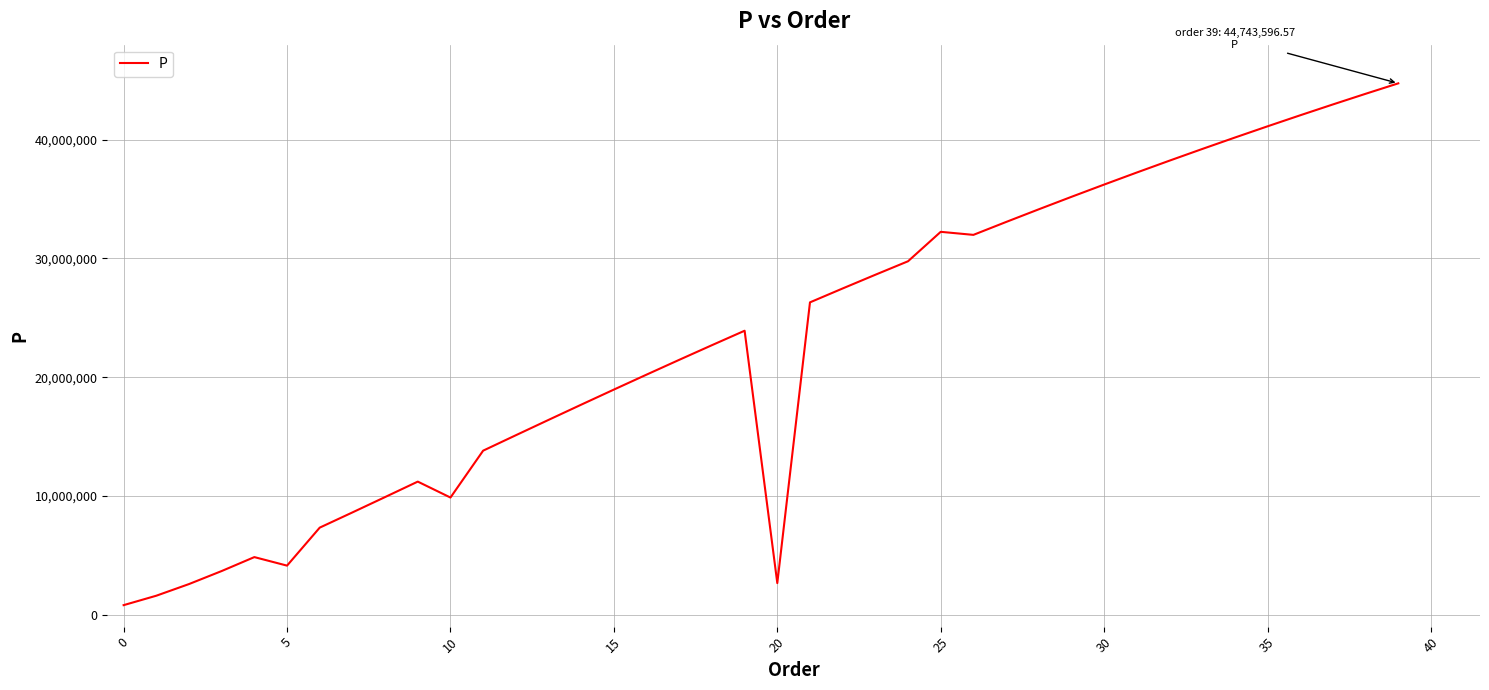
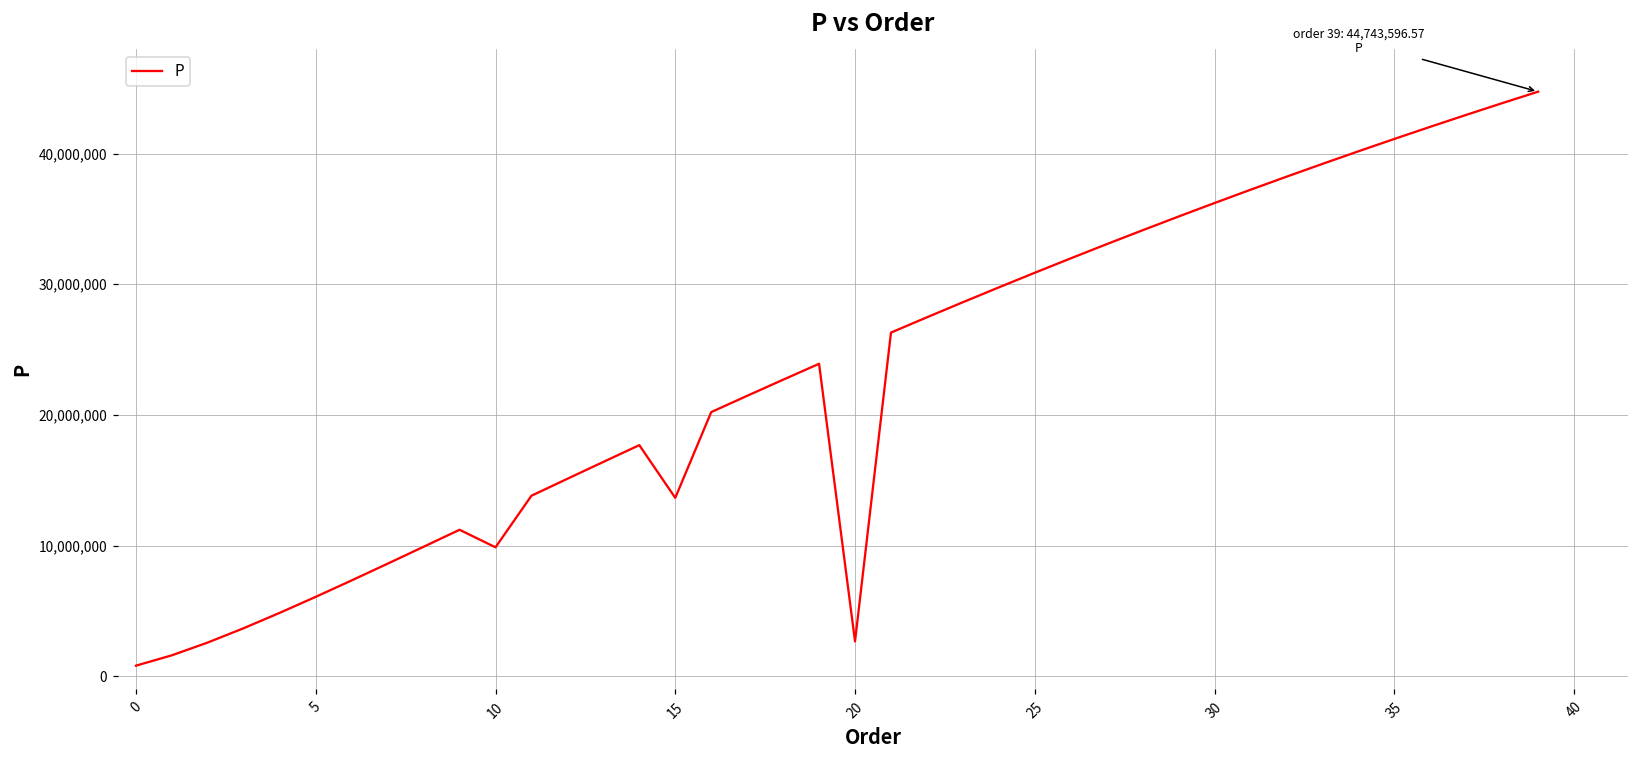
  {
    "0": "800,000",
-   "5": "4,100,000",
+   "5": "6,100,000",
    "10": "9,900,000",
-   "15": "19,000,000",
+   "15": "13,700,000",
    "20": "2,700,000",
-   "25": "32,200,000",
+   "25": "30,900,000",
    "30": "36,200,000",
    "35": "41,100,000"
  }
